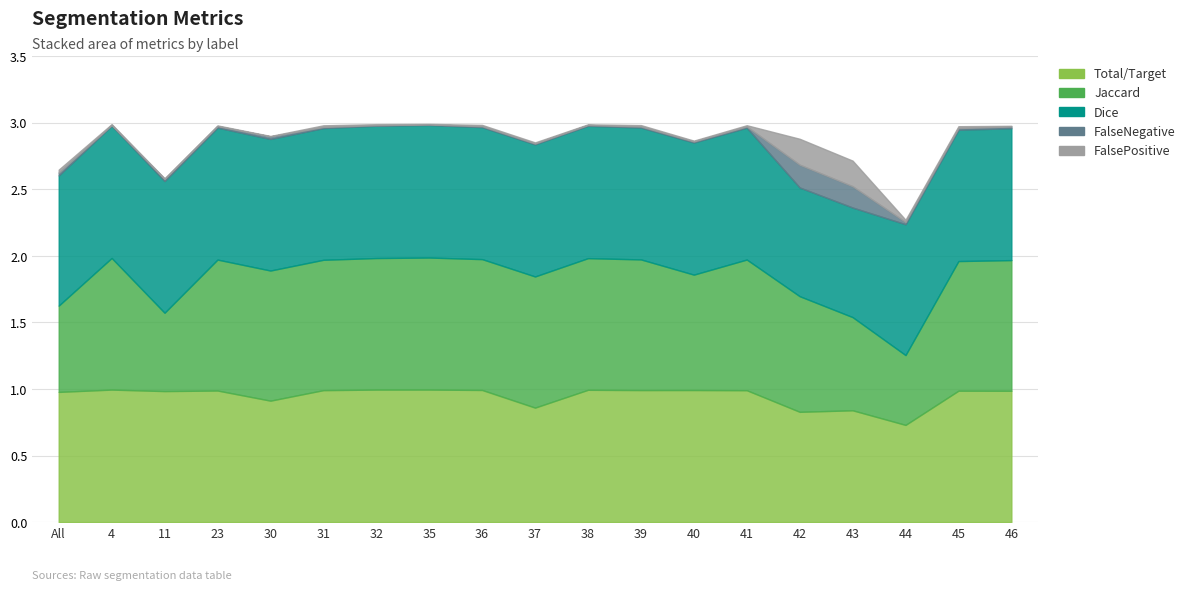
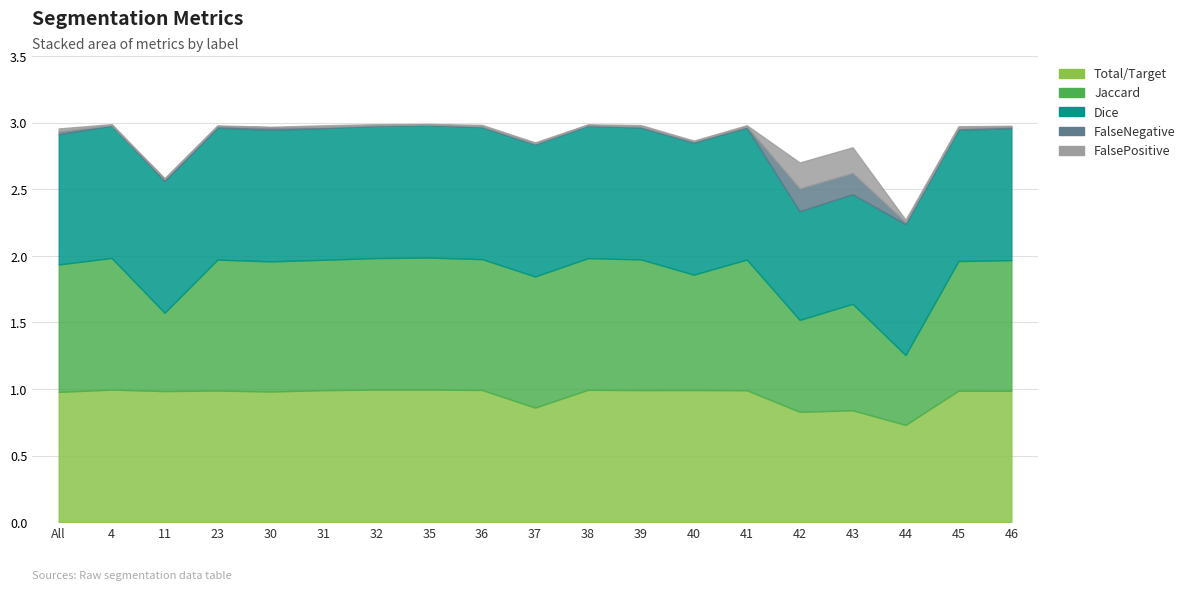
  {
    "Total/Target": {
      "All": 0.98,
      "4": 1.00,
      "11": 0.98,
      "23": 0.99,
-     "30": 0.91,
+     "30": 0.98,
      "31": 0.99,
      "32": 1.00,
      "35": 1.00,
      "36": 0.99,
      "37": 0.86,
      "38": 0.99,
      "39": 0.99,
      "40": 0.99,
      "41": 0.99,
      "42": 0.83,
      "43": 0.84,
      "44": 0.73,
      "45": 0.99,
      "46": 0.99
    },
    "Jaccard": {
-     "All": 0.65,
+     "All": 0.96,
      "4": 0.99,
      "11": 0.59,
      "23": 0.98,
      "30": 0.98,
      "31": 0.98,
      "32": 0.99,
      "35": 0.99,
      "36": 0.98,
      "37": 0.99,
      "38": 0.99,
      "39": 0.98,
      "40": 0.87,
      "41": 0.98,
-     "42": 0.87,
-     "43": 0.7,
+     "42": 0.69,
+     "43": 0.8,
      "44": 0.52,
      "45": 0.97,
      "46": 0.98
    },
    "Dice": {
      "All": 0.98,
      "42": 0.82,
      "43": 0.82
    },
    "FalseNegative": {
      "All": 0.02,
      "42": 0.17,
      "43": 0.16
    },
    "FalsePositive": {
      "All": 0.02,
      "42": 0.19,
      "43": 0.19
    }
  }
